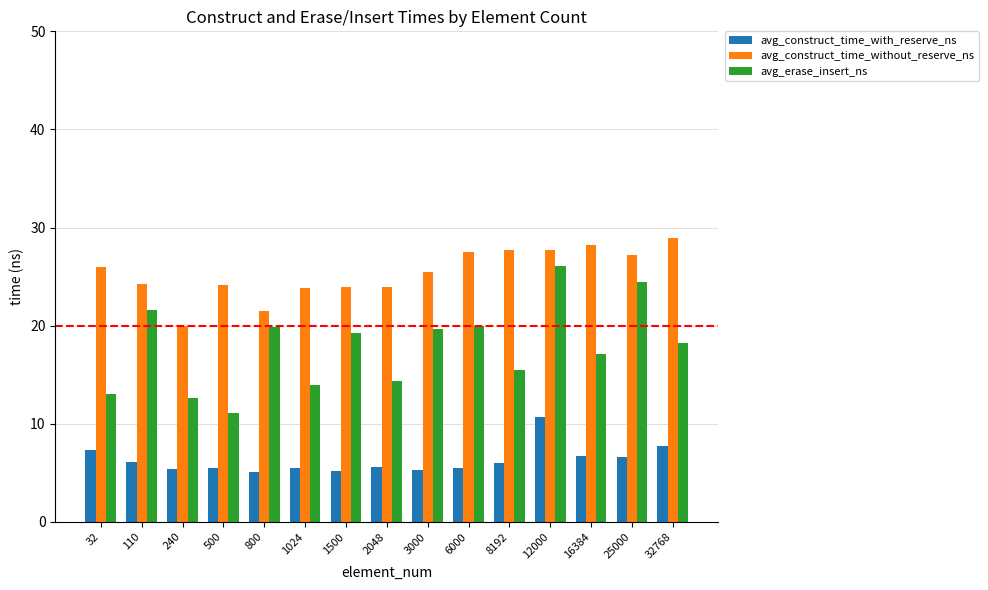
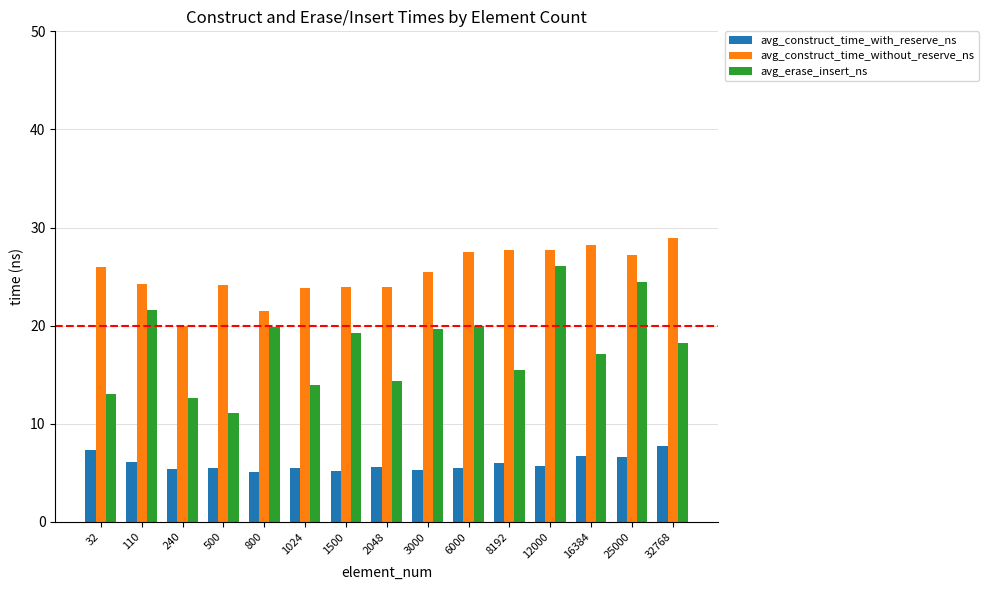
  {
    "avg_construct_time_with_reserve_ns": {
      "32": 7,
      "110": 6,
      "240": 5,
      "500": 5,
      "800": 5,
      "1024": 5,
      "1500": 5,
      "2048": 6,
      "3000": 5,
      "6000": 6,
      "8192": 6,
-     "12000": 11,
+     "12000": 6,
      "16384": 7,
      "25000": 7,
      "32768": 8
    },
    "avg_construct_time_without_reserve_ns": {
      "32": 26,
      "110": 24,
      "240": 20,
      "500": 24,
      "800": 22,
      "1024": 24,
      "1500": 24,
      "2048": 24,
      "3000": 25,
      "6000": 28,
      "8192": 28,
      "12000": 28,
      "16384": 28,
      "25000": 27,
      "32768": 29
    },
    "avg_erase_insert_ns": {
      "32": 13,
      "110": 22,
      "240": 13,
      "500": 11,
      "800": 20,
      "1024": 14,
      "1500": 19,
      "2048": 14,
      "3000": 20,
      "6000": 20,
      "8192": 16,
      "12000": 26,
      "16384": 17,
      "25000": 24,
      "32768": 18
    }
  }
